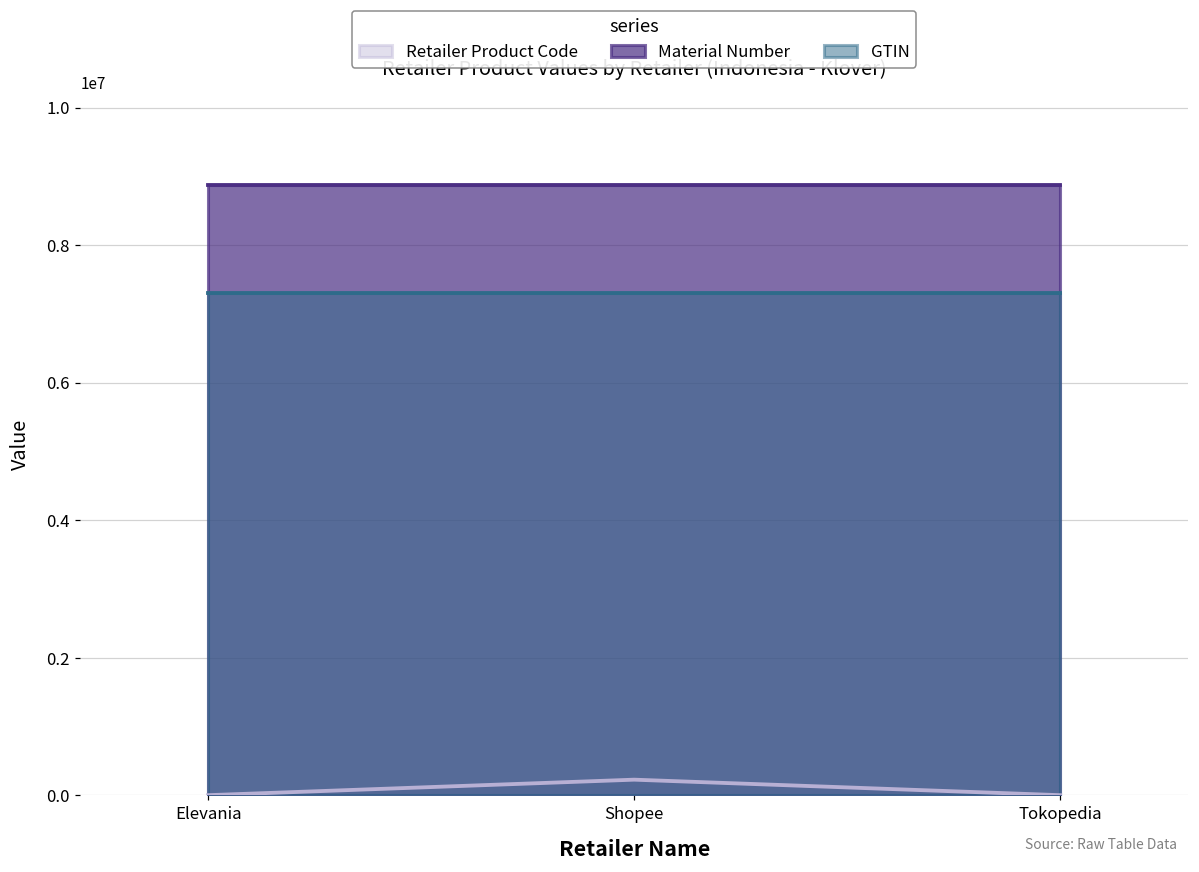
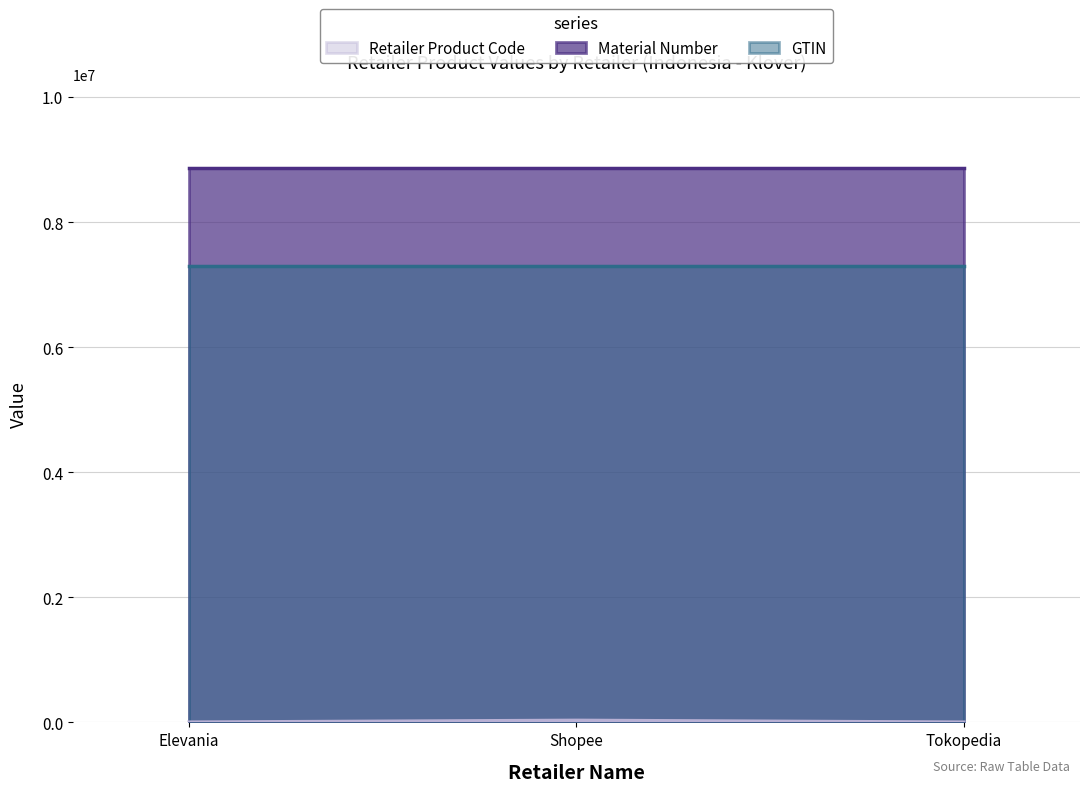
  {
    "Retailer Product Code": {
      "Elevania": 0,
-     "Shopee": 200000,
+     "Shopee": 0,
      "Tokopedia": 0
    },
    "Material Number": {
      "Elevania": 8900000,
      "Shopee": 8900000,
      "Tokopedia": 8900000
    },
    "GTIN": {
      "Elevania": 7300000,
      "Shopee": 7300000,
      "Tokopedia": 7300000
    }
  }
